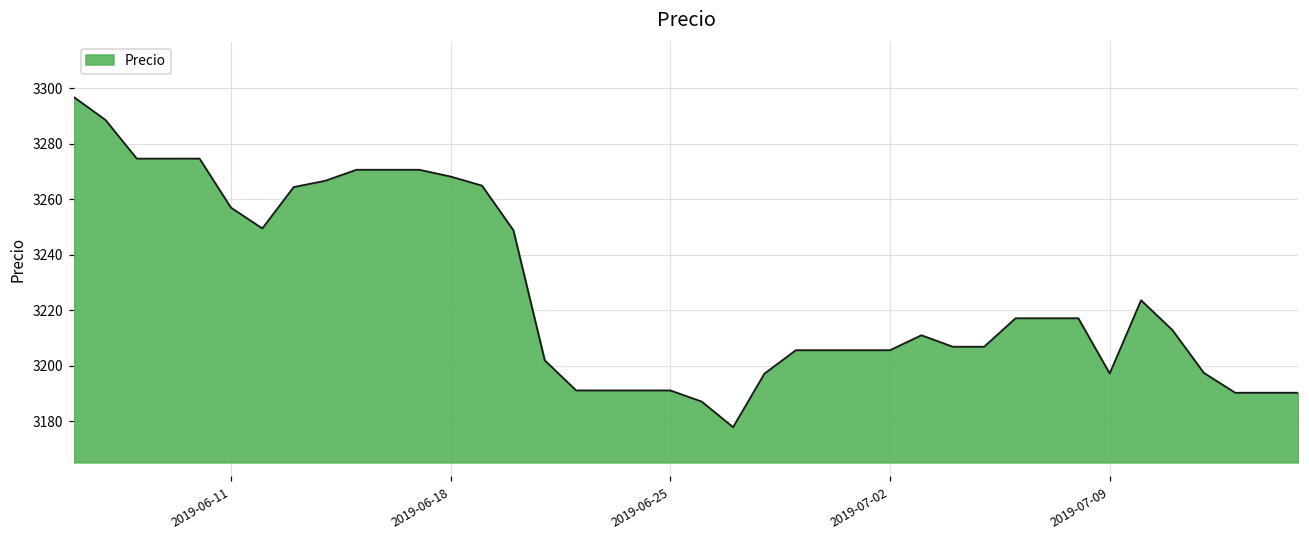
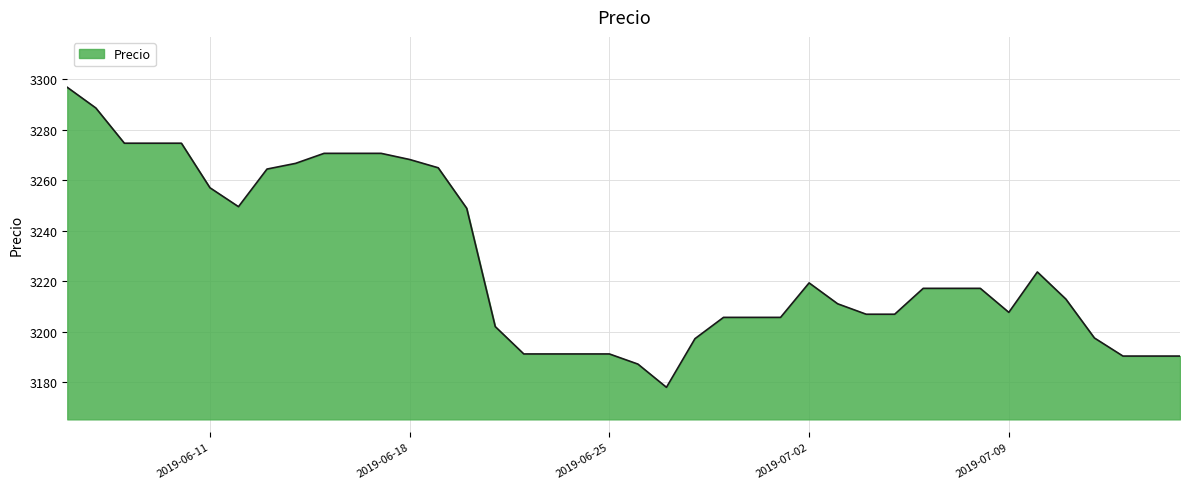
  {
    "2019-06-11": 3257,
    "2019-06-18": 3268,
    "2019-06-25": 3191,
-   "2019-07-02": 3206,
-   "2019-07-09": 3197
+   "2019-07-02": 3219,
+   "2019-07-09": 3208
  }
